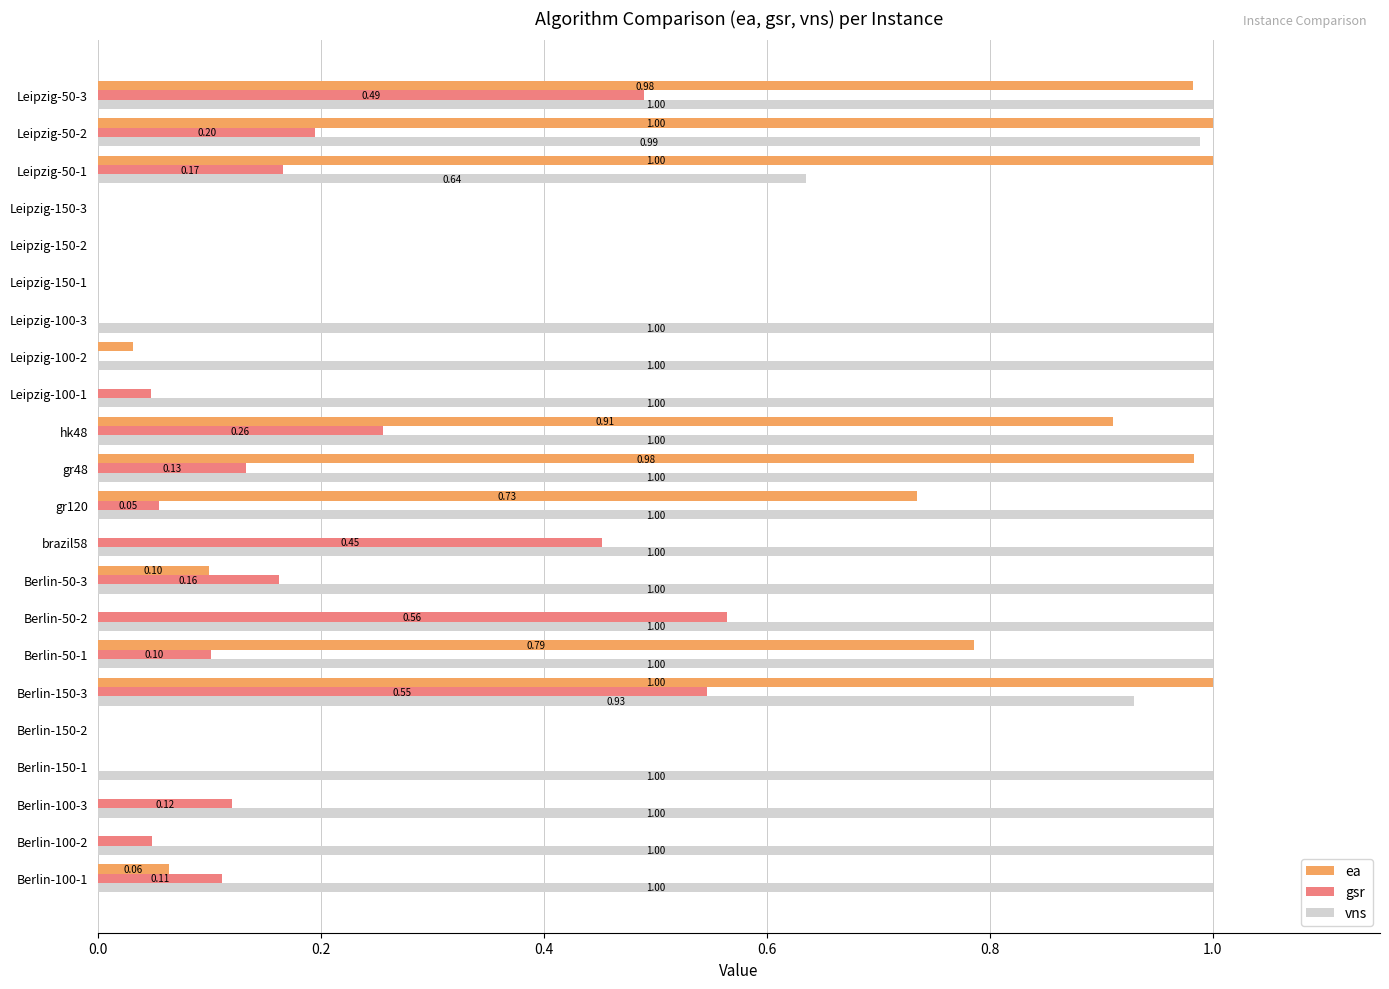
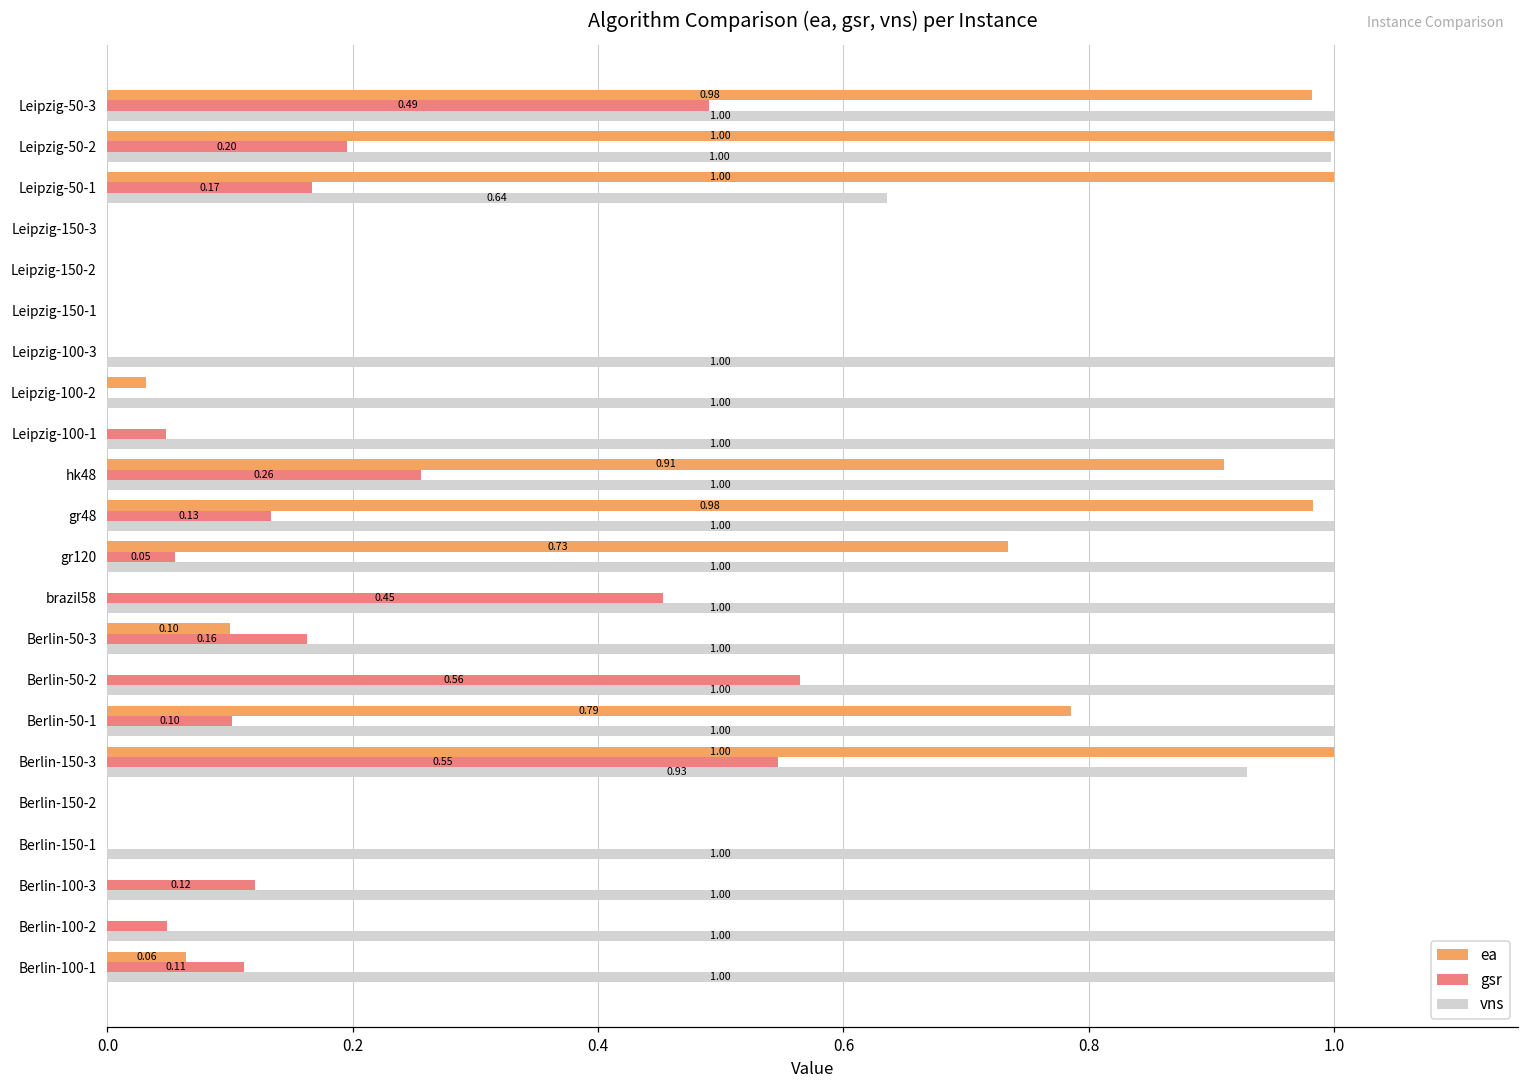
  {
    "vns": {
      "Leipzig-50-3": 1.00,
-     "Leipzig-50-2": 0.99,
+     "Leipzig-50-2": 1.00,
      "Leipzig-50-1": 0.64,
      "Leipzig-100-3": 1.00,
      "Leipzig-100-2": 1.00,
      "Leipzig-100-1": 1.00,
      "hk48": 1.00,
      "gr48": 1.00,
      "gr120": 1.00,
      "brazil58": 1.00,
      "Berlin-50-3": 1.00,
      "Berlin-50-2": 1.00,
      "Berlin-50-1": 1.00,
      "Berlin-150-3": 0.93,
      "Berlin-150-1": 1.00,
      "Berlin-100-3": 1.00,
      "Berlin-100-2": 1.00,
      "Berlin-100-1": 1.00
    }
  }
